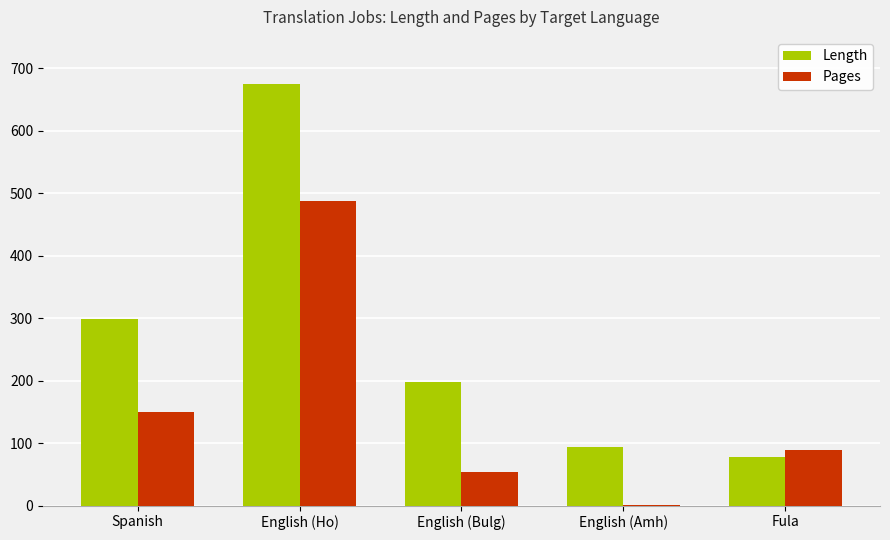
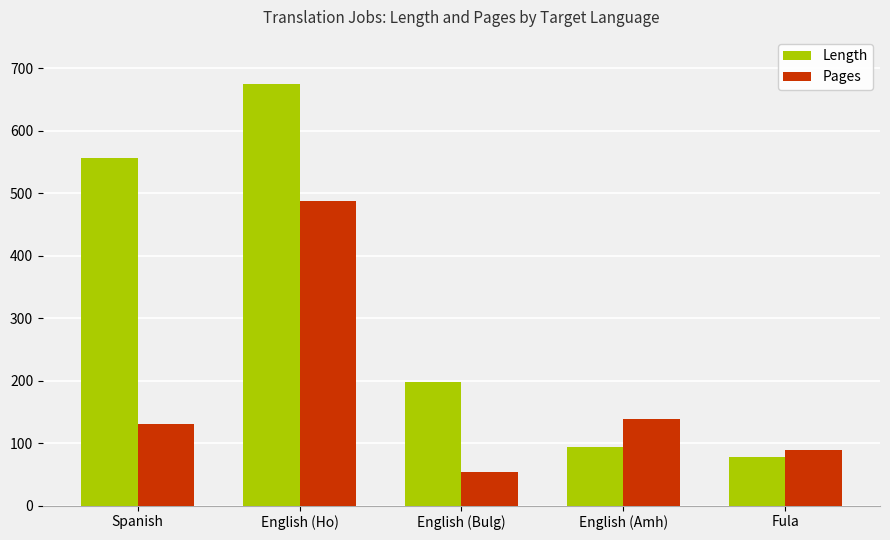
  {
    "Length": {
-     "Spanish": 300,
+     "Spanish": 560,
      "English (Ho)": 680,
      "English (Bulg)": 200,
      "English (Amh)": 90,
      "Fula": 80
    },
    "Pages": {
-     "Spanish": 150,
+     "Spanish": 130,
      "English (Ho)": 490,
      "English (Bulg)": 50,
-     "English (Amh)": 0,
+     "English (Amh)": 140,
      "Fula": 90
    }
  }
